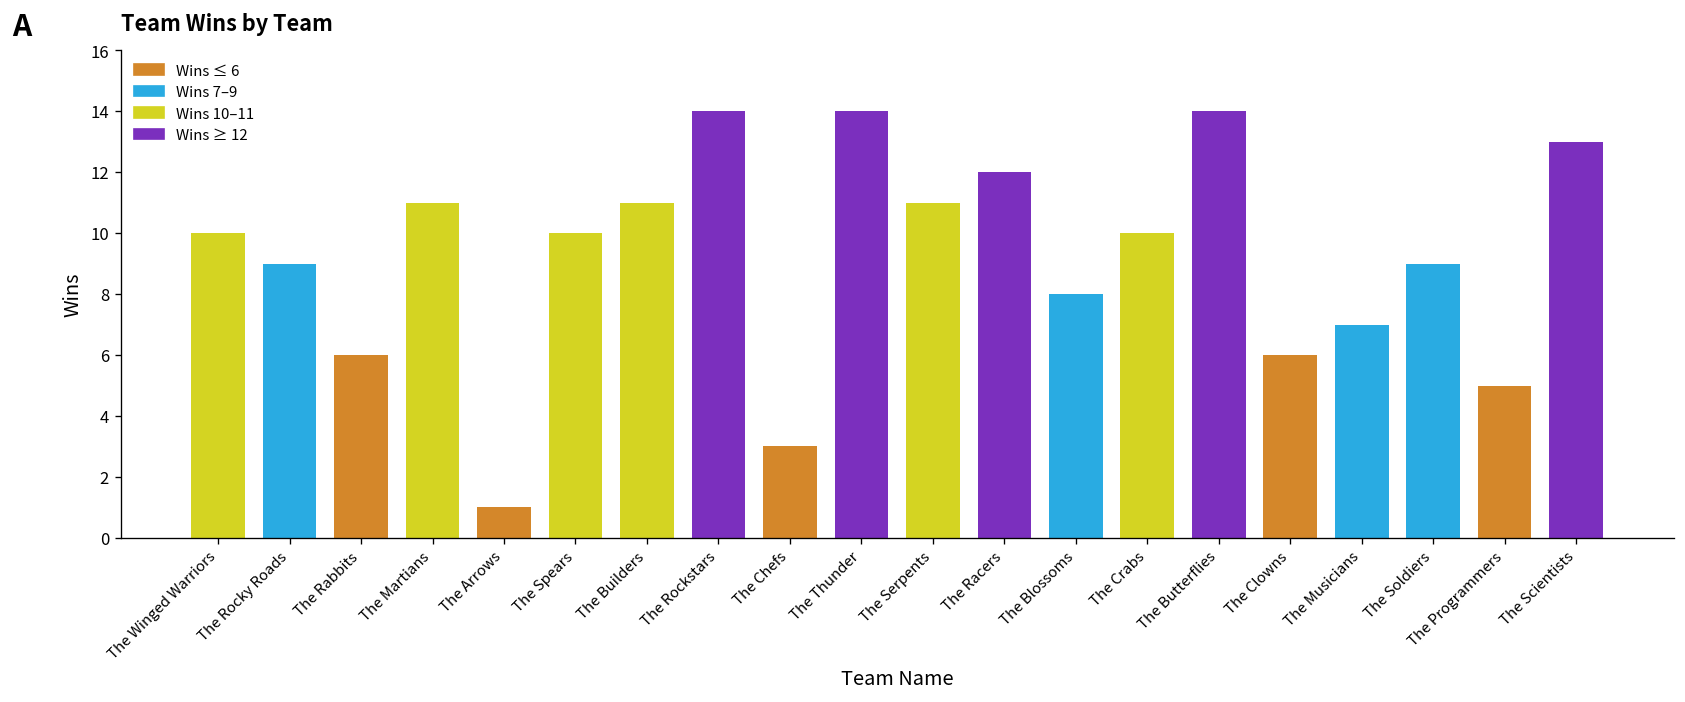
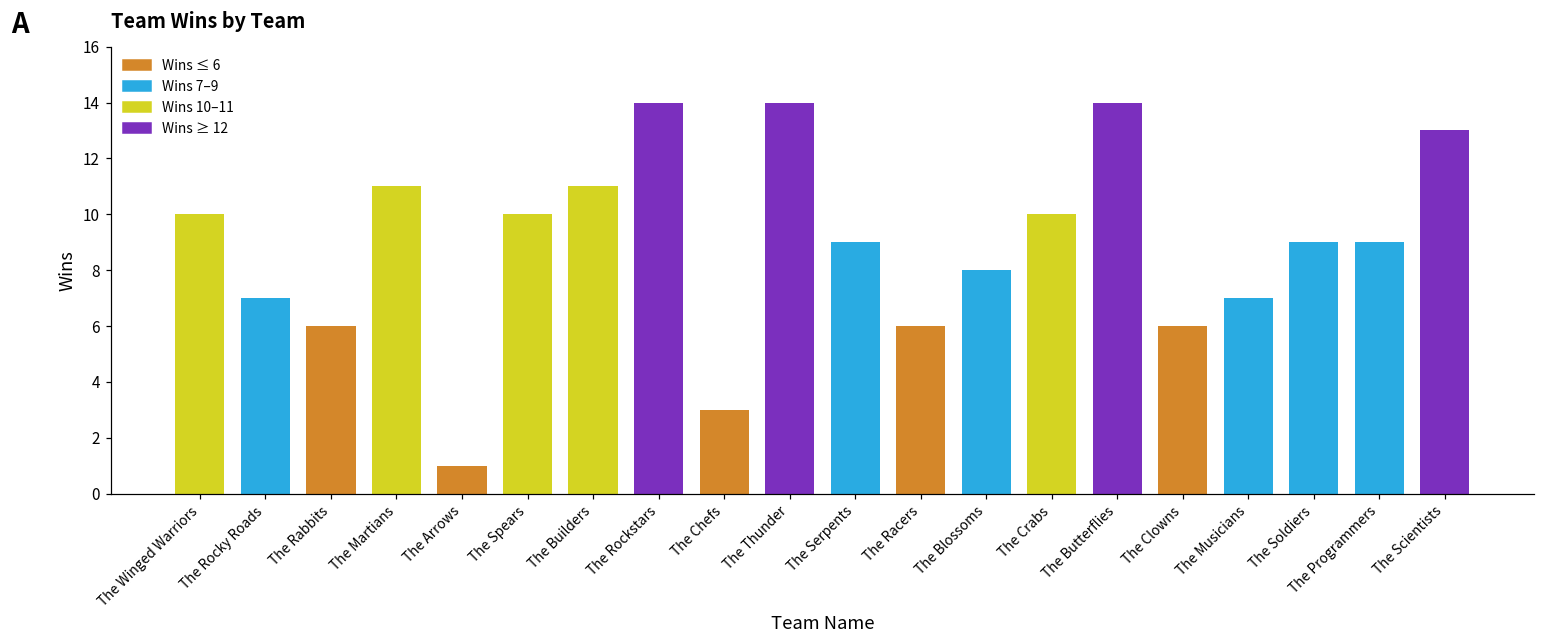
  {
    "The Winged Warriors": 10,
-   "The Rocky Roads": 9,
+   "The Rocky Roads": 7,
    "The Rabbits": 6,
    "The Martians": 11,
    "The Arrows": 1,
    "The Spears": 10,
    "The Builders": 11,
    "The Rockstars": 14,
    "The Chefs": 3,
    "The Thunder": 14,
-   "The Serpents": 11,
-   "The Racers": 12,
+   "The Serpents": 9,
+   "The Racers": 6,
    "The Blossoms": 8,
    "The Crabs": 10,
    "The Butterflies": 14,
    "The Clowns": 6,
    "The Musicians": 7,
    "The Soldiers": 9,
-   "The Programmers": 5,
+   "The Programmers": 9,
    "The Scientists": 13
  }
